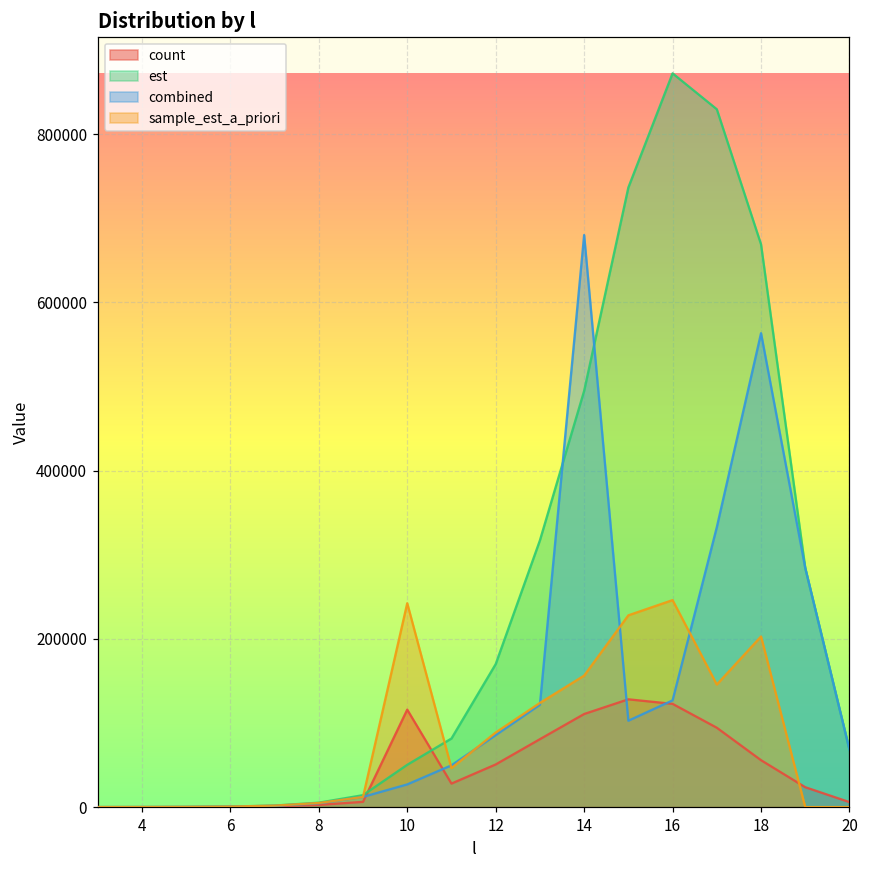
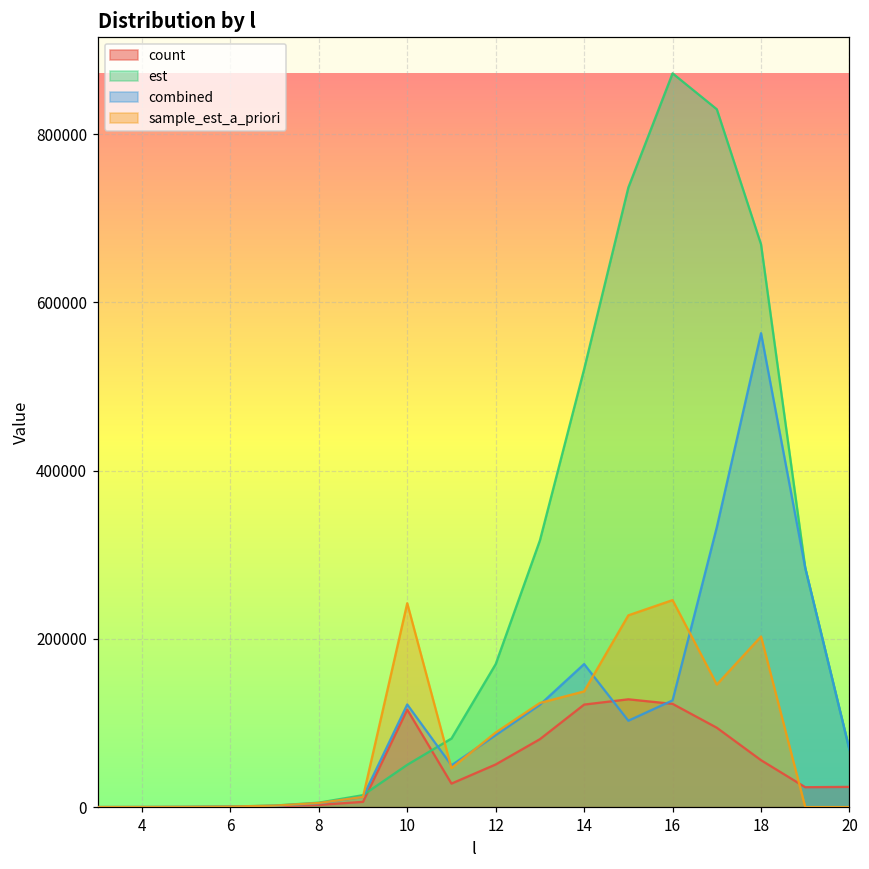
  {
    "count": {
      "10": 120000,
      "12": 50000,
-     "14": 110000,
+     "14": 120000,
      "16": 120000,
      "18": 60000,
-     "20": 10000
+     "20": 20000
    },
    "est": {
      "10": 50000,
      "12": 170000,
-     "14": 490000,
+     "14": 520000,
      "16": 870000,
      "18": 670000
    },
    "combined": {
-     "10": 30000,
-     "14": 680000,
+     "10": 120000,
+     "14": 170000,
      "16": 130000,
      "18": 560000
    },
    "sample_est_a_priori": {
      "10": 240000,
-     "14": 160000,
+     "14": 140000,
      "16": 250000,
      "18": 200000,
      "20": 0
    }
  }
